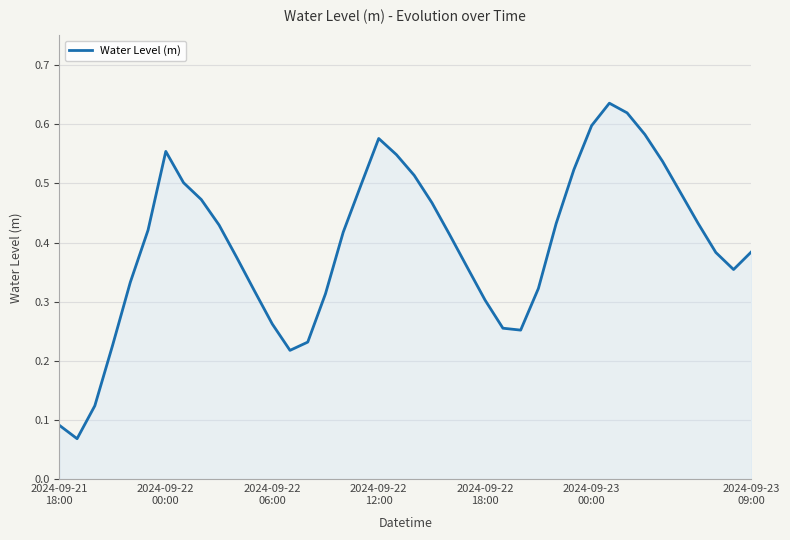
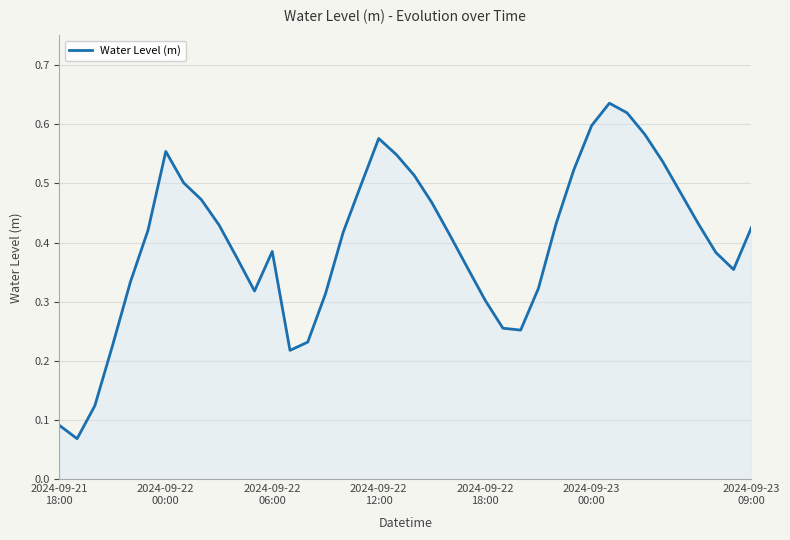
  {
    "2024-09-21 18:00": 0.09,
    "2024-09-22 00:00": 0.55,
-   "2024-09-22 06:00": 0.26,
+   "2024-09-22 06:00": 0.39,
    "2024-09-22 12:00": 0.58,
    "2024-09-22 18:00": 0.30,
    "2024-09-23 00:00": 0.60,
-   "2024-09-23 09:00": 0.38
+   "2024-09-23 09:00": 0.43
  }
